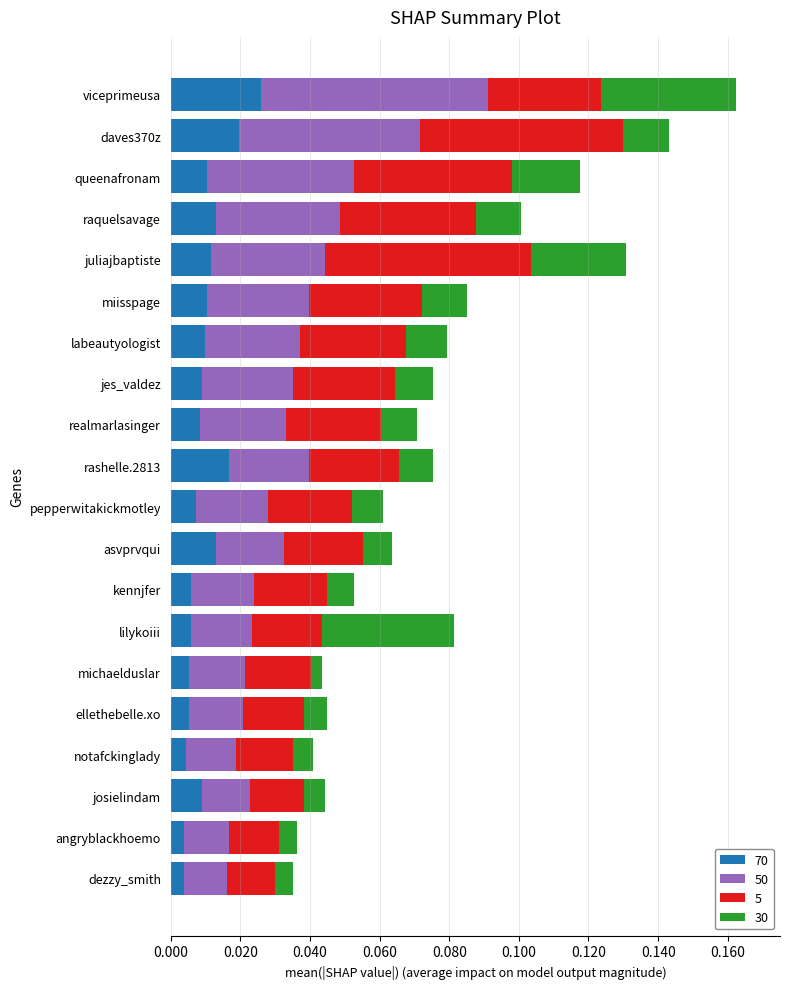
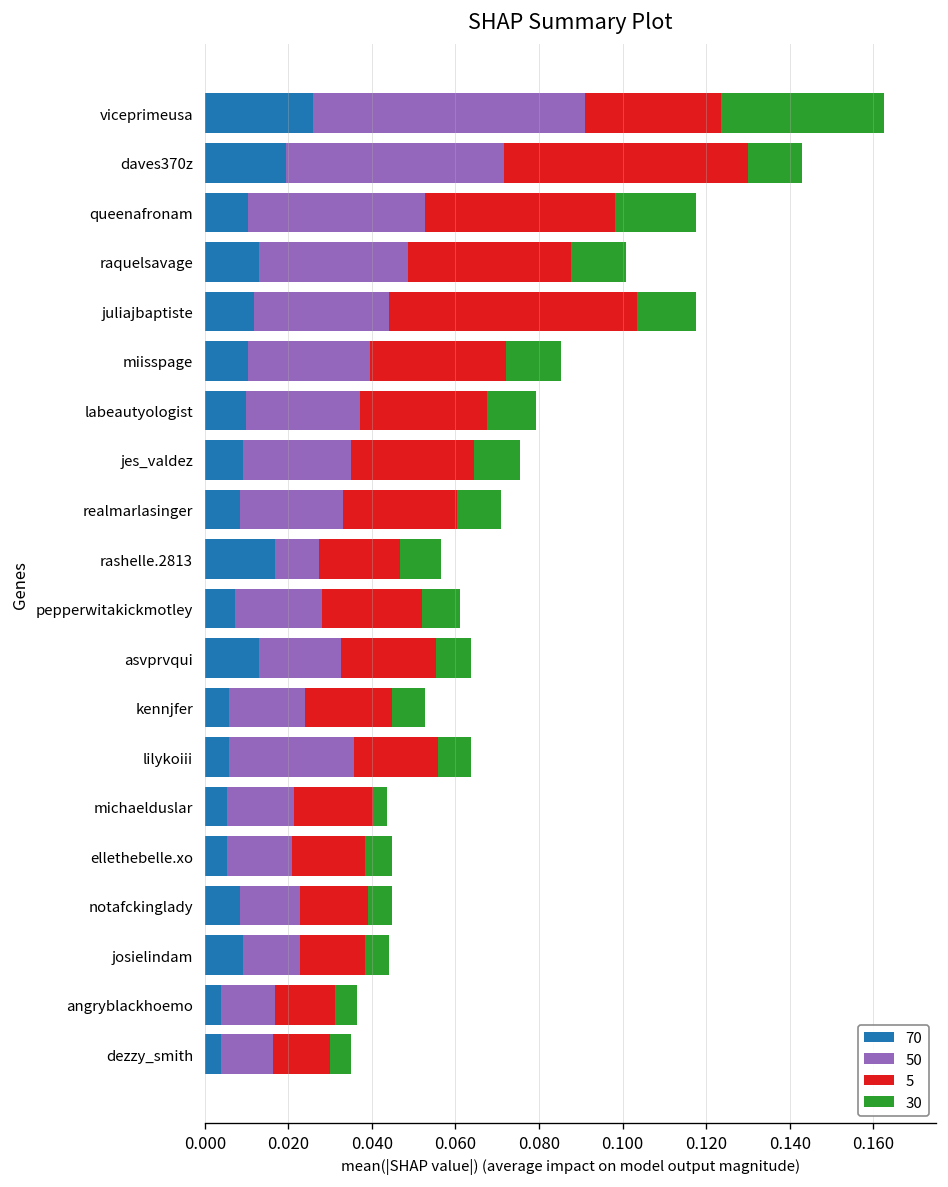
  {
    "70": {
      "viceprimeusa": 0.026,
      "daves370z": 0.020,
      "queenafronam": 0.010,
      "raquelsavage": 0.013,
      "juliajbaptiste": 0.012,
      "miisspage": 0.010,
      "labeautyologist": 0.010,
      "jes_valdez": 0.009,
      "realmarlasinger": 0.008,
      "rashelle.2813": 0.017,
      "pepperwitakickmotley": 0.007,
      "asvprvqui": 0.013,
      "kennjfer": 0.006,
      "lilykoiii": 0.006,
      "michaelduslar": 0.005,
      "ellethebelle.xo": 0.005,
-     "notafckinglady": 0.005,
+     "notafckinglady": 0.008,
      "josielindam": 0.009,
      "angryblackhoemo": 0.004,
      "dezzy_smith": 0.004
    },
    "50": {
      "viceprimeusa": 0.065,
      "daves370z": 0.052,
      "queenafronam": 0.042,
      "raquelsavage": 0.036,
      "juliajbaptiste": 0.033,
      "miisspage": 0.029,
      "labeautyologist": 0.027,
      "jes_valdez": 0.026,
      "realmarlasinger": 0.025,
-     "rashelle.2813": 0.023,
+     "rashelle.2813": 0.010,
      "pepperwitakickmotley": 0.021,
      "asvprvqui": 0.019,
      "kennjfer": 0.018,
-     "lilykoiii": 0.018,
+     "lilykoiii": 0.030,
      "michaelduslar": 0.016,
      "ellethebelle.xo": 0.016,
      "notafckinglady": 0.014,
      "josielindam": 0.014,
      "angryblackhoemo": 0.013,
      "dezzy_smith": 0.012
    },
    "5": {
      "viceprimeusa": 0.033,
      "daves370z": 0.058,
      "queenafronam": 0.046,
      "raquelsavage": 0.039,
      "juliajbaptiste": 0.059,
      "miisspage": 0.033,
      "labeautyologist": 0.031,
      "jes_valdez": 0.029,
      "realmarlasinger": 0.027,
-     "rashelle.2813": 0.026,
+     "rashelle.2813": 0.020,
      "pepperwitakickmotley": 0.024,
      "asvprvqui": 0.023,
      "kennjfer": 0.021,
      "lilykoiii": 0.020,
      "michaelduslar": 0.019,
      "ellethebelle.xo": 0.018,
      "notafckinglady": 0.016,
      "josielindam": 0.016,
      "angryblackhoemo": 0.014,
      "dezzy_smith": 0.014
    },
    "30": {
      "viceprimeusa": 0.039,
      "daves370z": 0.013,
      "queenafronam": 0.019,
      "raquelsavage": 0.013,
-     "juliajbaptiste": 0.027,
+     "juliajbaptiste": 0.014,
      "miisspage": 0.013,
      "labeautyologist": 0.012,
      "jes_valdez": 0.011,
      "realmarlasinger": 0.010,
      "rashelle.2813": 0.010,
      "pepperwitakickmotley": 0.009,
      "asvprvqui": 0.008,
      "kennjfer": 0.008,
-     "lilykoiii": 0.038,
+     "lilykoiii": 0.008,
      "michaelduslar": 0.003,
      "ellethebelle.xo": 0.007,
      "notafckinglady": 0.006,
      "josielindam": 0.006,
      "angryblackhoemo": 0.005,
      "dezzy_smith": 0.005
    }
  }
